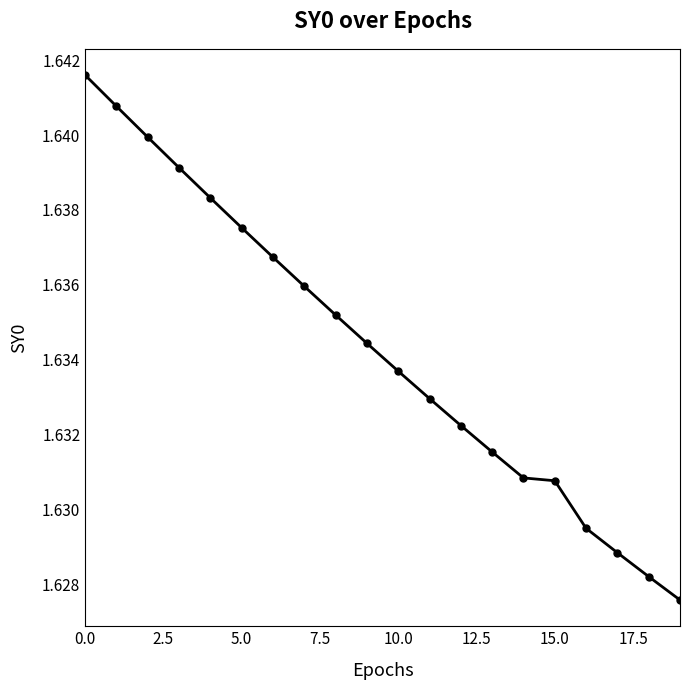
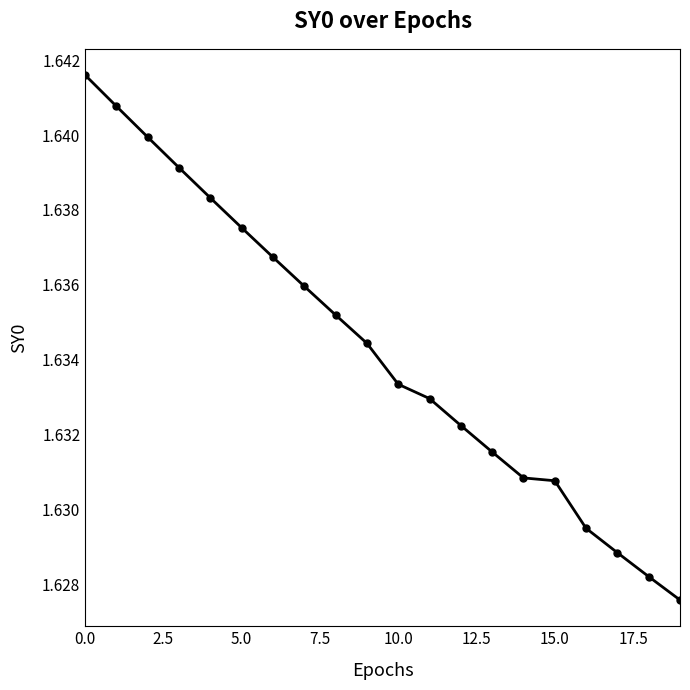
  {
    "0.0": 1.6416,
    "5.0": 1.6375,
-   "10.0": 1.6337,
+   "10.0": 1.6333,
    "15.0": 1.6308
  }
